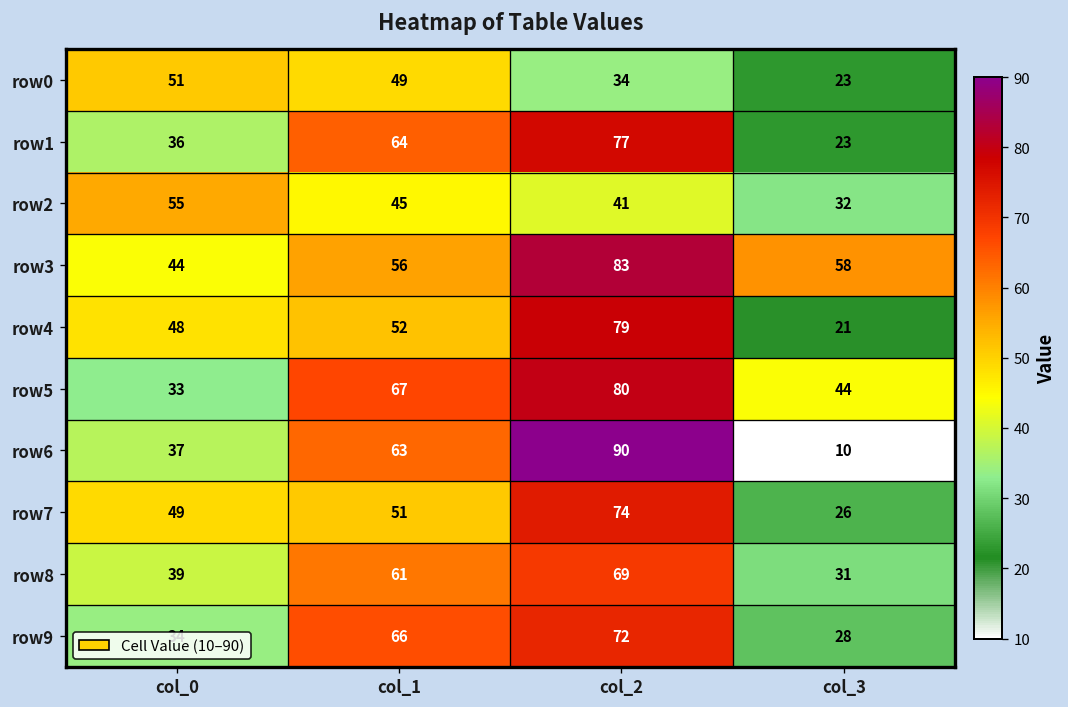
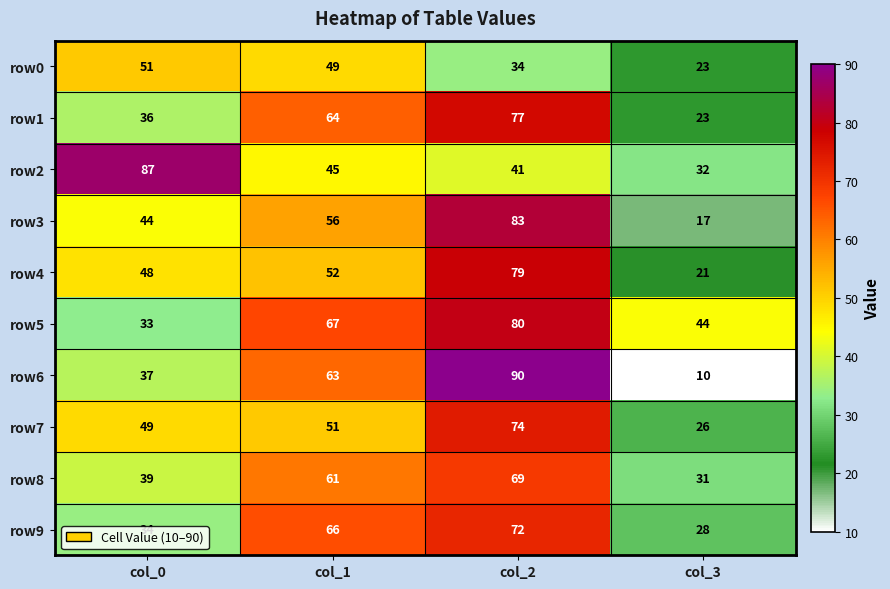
  {
    "row0": {
      "col_0": 51,
      "col_1": 49,
      "col_2": 34,
      "col_3": 23
    },
    "row1": {
      "col_0": 36,
      "col_1": 64,
      "col_2": 77,
      "col_3": 23
    },
    "row2": {
-     "col_0": 55,
+     "col_0": 87,
      "col_1": 45,
      "col_2": 41,
      "col_3": 32
    },
    "row3": {
      "col_0": 44,
      "col_1": 56,
      "col_2": 83,
-     "col_3": 58
+     "col_3": 17
    },
    "row4": {
      "col_0": 48,
      "col_1": 52,
      "col_2": 79,
      "col_3": 21
    },
    "row5": {
      "col_0": 33,
      "col_1": 67,
      "col_2": 80,
      "col_3": 44
    },
    "row6": {
      "col_0": 37,
      "col_1": 63,
      "col_2": 90,
      "col_3": 10
    },
    "row7": {
      "col_0": 49,
      "col_1": 51,
      "col_2": 74,
      "col_3": 26
    },
    "row8": {
      "col_0": 39,
      "col_1": 61,
      "col_2": 69,
      "col_3": 31
    },
    "row9": {
      "col_1": 66,
      "col_2": 72,
      "col_3": 28
    }
  }
